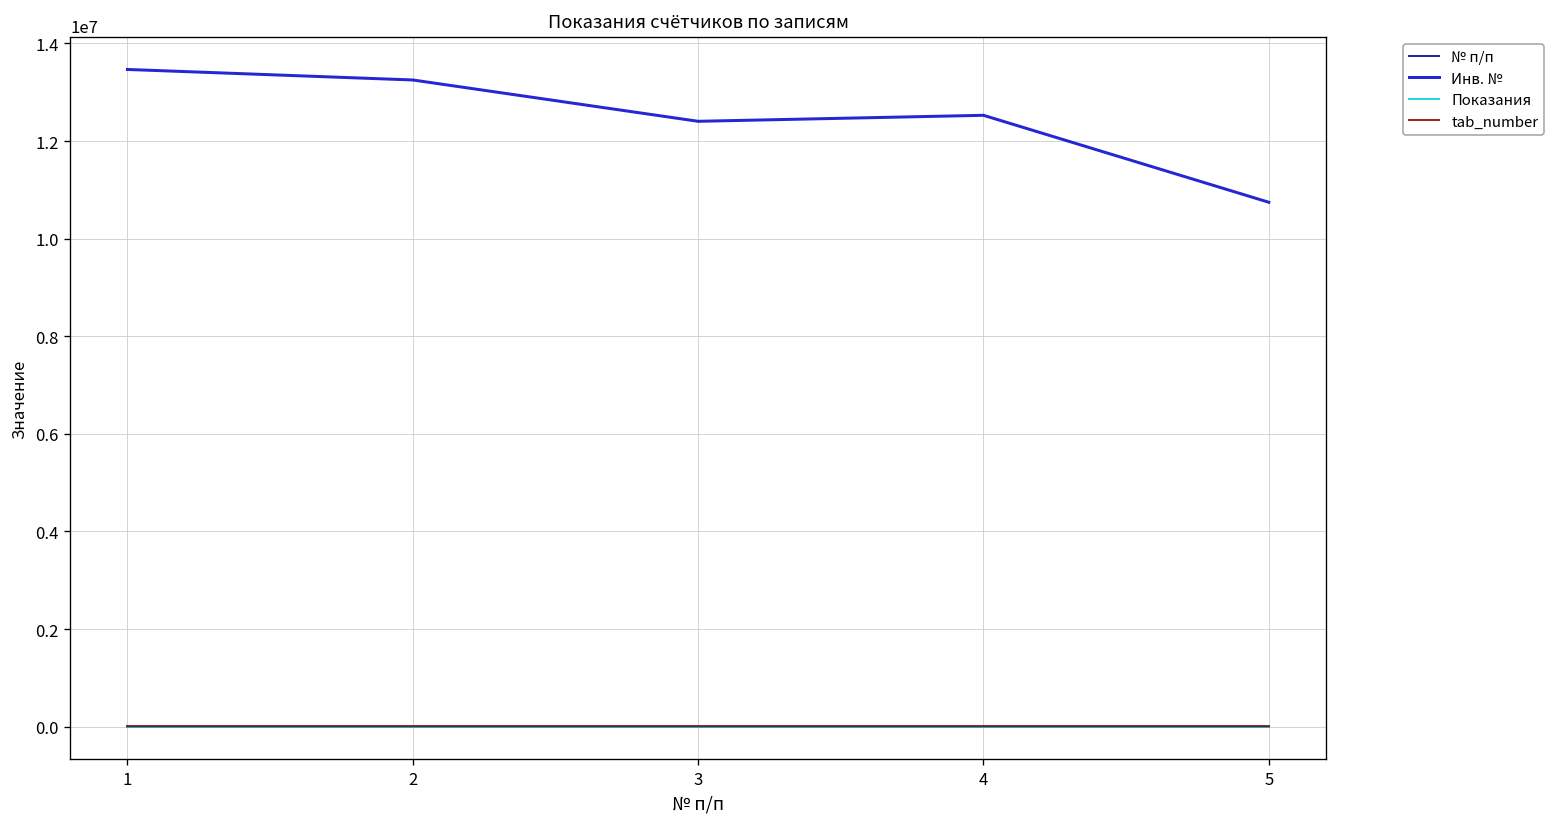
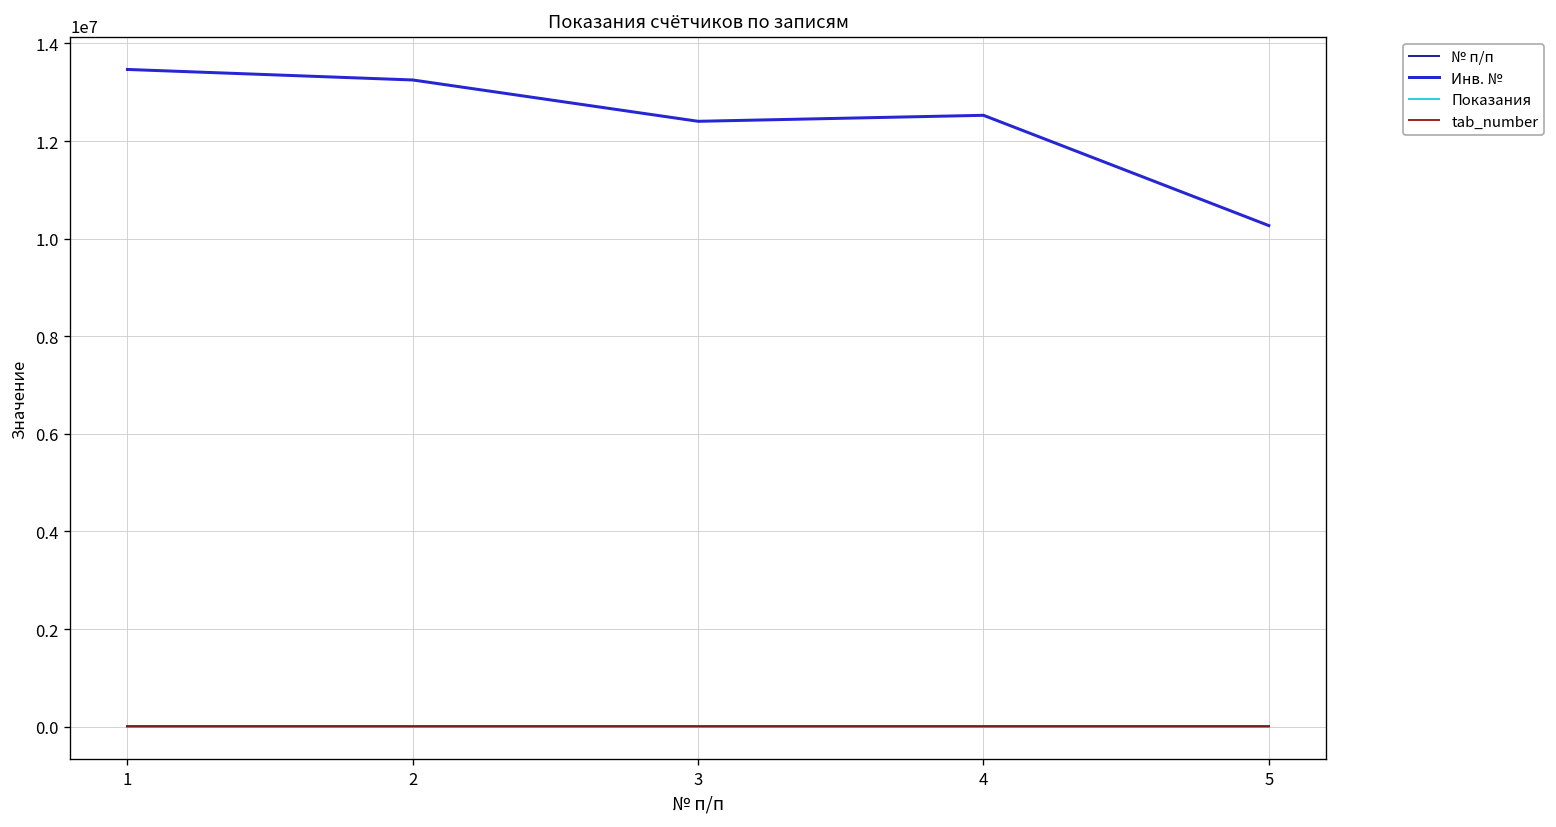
  {
    "tab_number": {
      "1": 0,
      "2": 0,
      "3": 0,
      "4": 0,
      "5": 0
    },
    "Инв. №": {
      "1": 13500000,
      "2": 13300000,
      "3": 12400000,
      "4": 12500000,
-     "5": 10700000
+     "5": 10300000
    }
  }
